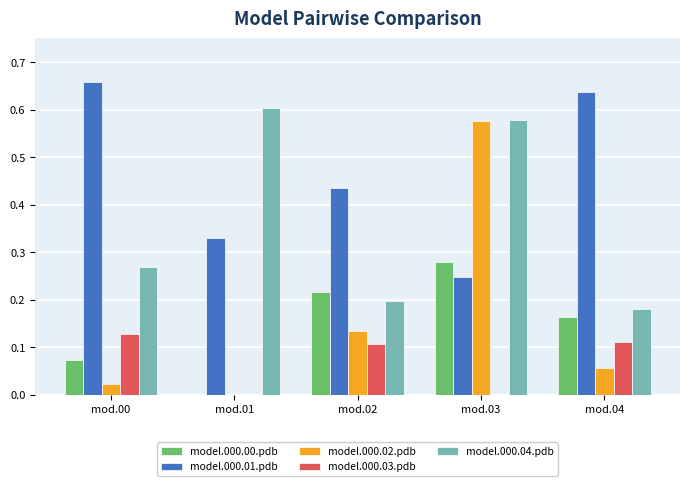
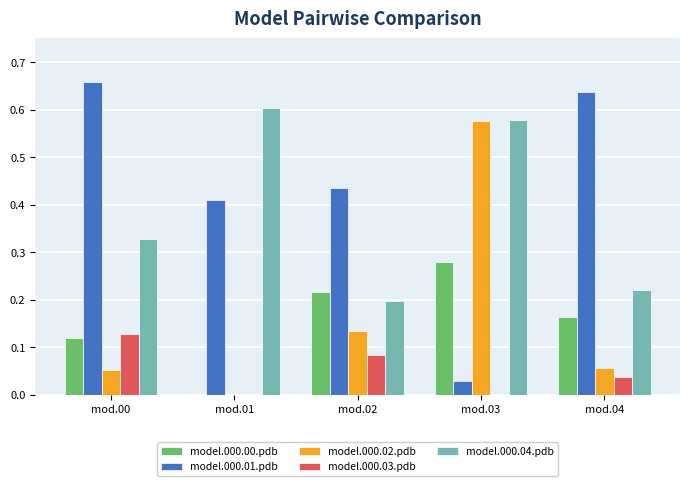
  {
    "model.000.00.pdb": {
-     "mod.00": 0.07,
+     "mod.00": 0.12,
      "mod.01": 0.00,
      "mod.02": 0.22,
      "mod.03": 0.28,
      "mod.04": 0.16
    },
    "model.000.01.pdb": {
      "mod.00": 0.66,
-     "mod.01": 0.33,
+     "mod.01": 0.41,
      "mod.02": 0.44,
-     "mod.03": 0.25,
+     "mod.03": 0.03,
      "mod.04": 0.64
    },
    "model.000.02.pdb": {
-     "mod.00": 0.02,
+     "mod.00": 0.05,
      "mod.01": 0.00,
      "mod.02": 0.13,
      "mod.03": 0.58,
      "mod.04": 0.06
    },
    "model.000.03.pdb": {
      "mod.00": 0.13,
      "mod.01": 0.00,
-     "mod.02": 0.11,
+     "mod.02": 0.08,
      "mod.03": 0.00,
-     "mod.04": 0.11
+     "mod.04": 0.04
    },
    "model.000.04.pdb": {
-     "mod.00": 0.27,
+     "mod.00": 0.33,
      "mod.01": 0.60,
      "mod.02": 0.20,
      "mod.03": 0.58,
-     "mod.04": 0.18
+     "mod.04": 0.22
    }
  }
